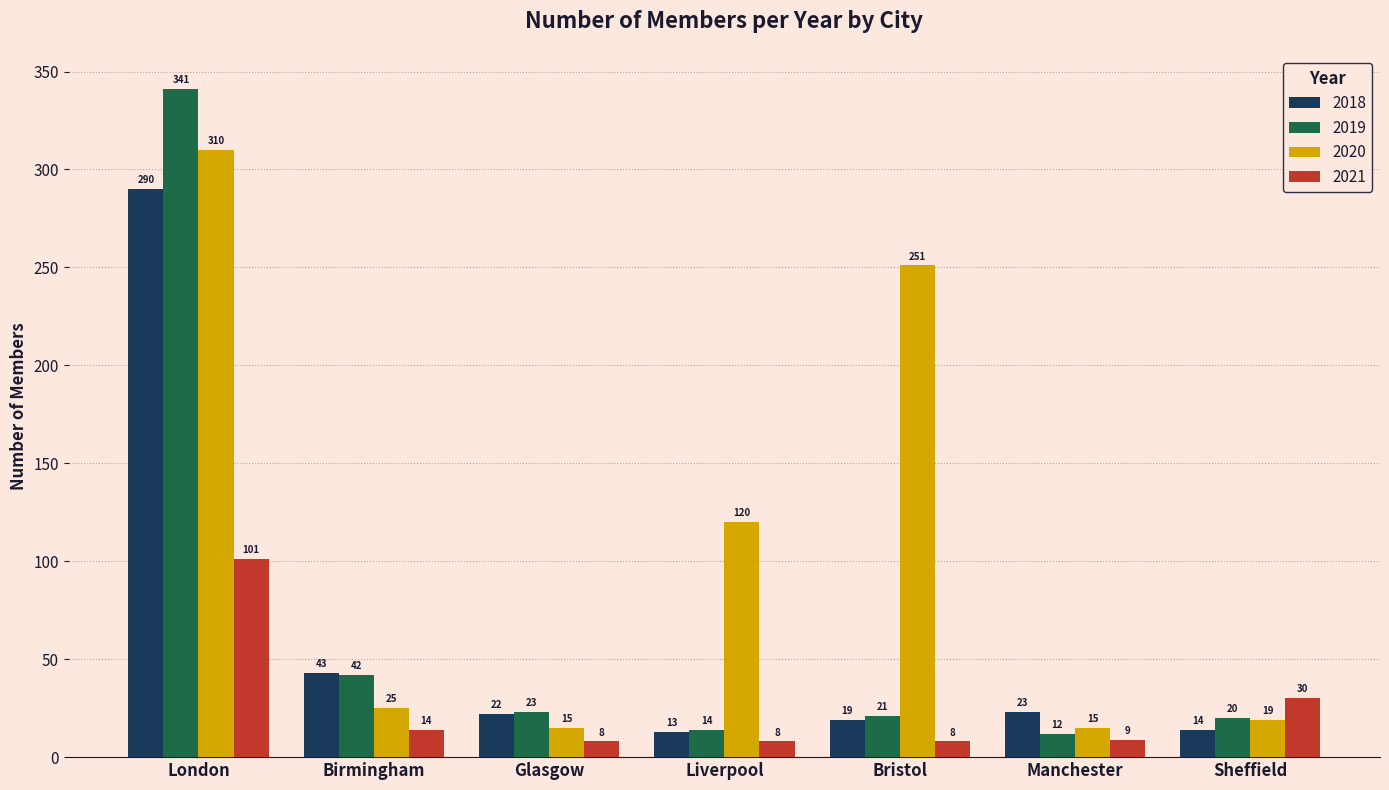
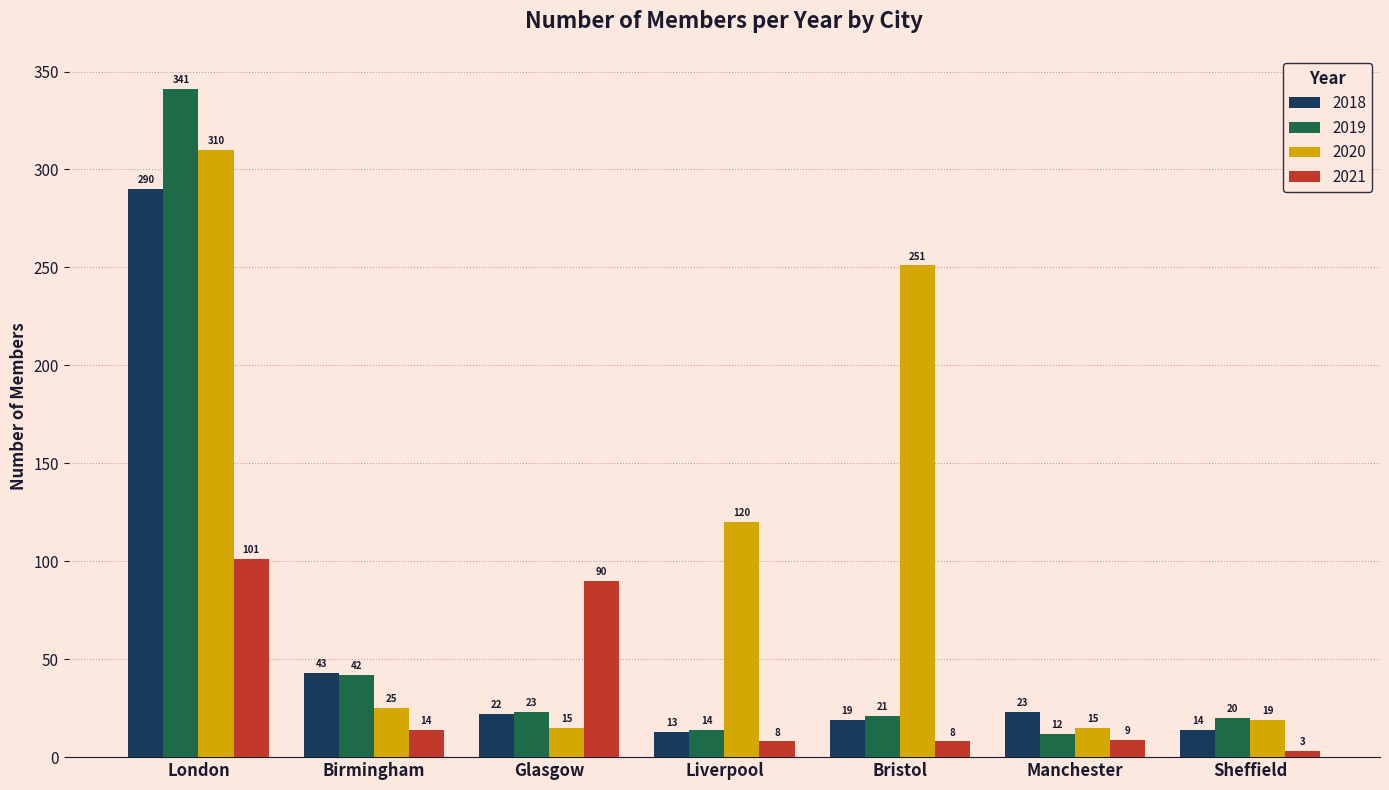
  {
    "2020": {
      "London": 310,
      "Birmingham": 25,
      "Glasgow": 15,
      "Liverpool": 120,
      "Bristol": 251,
      "Manchester": 15,
      "Sheffield": 19
    },
    "2021": {
      "London": 101,
      "Birmingham": 14,
-     "Glasgow": 8,
+     "Glasgow": 90,
      "Liverpool": 8,
      "Bristol": 8,
      "Manchester": 9,
-     "Sheffield": 30
+     "Sheffield": 3
    }
  }
